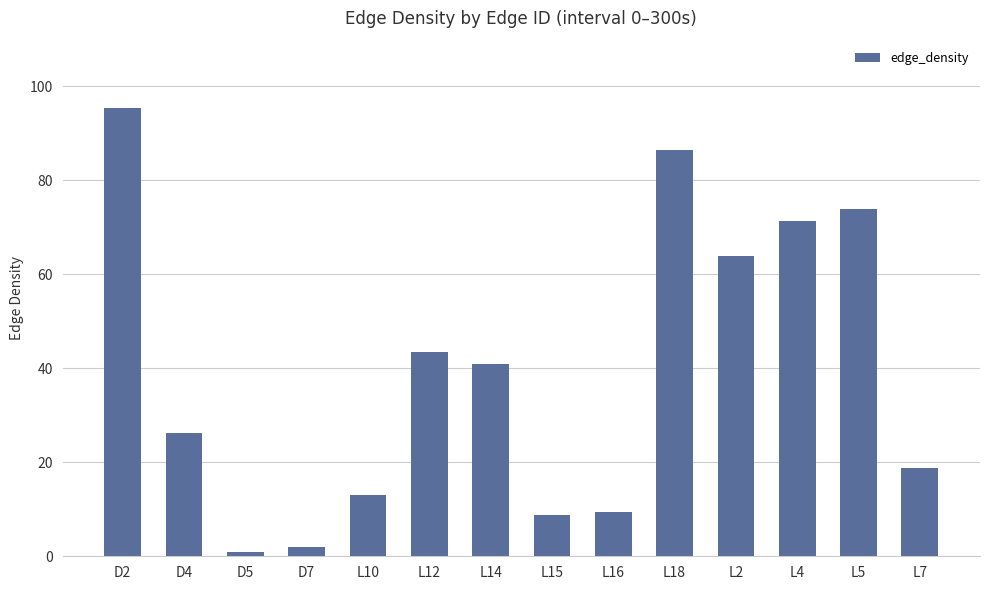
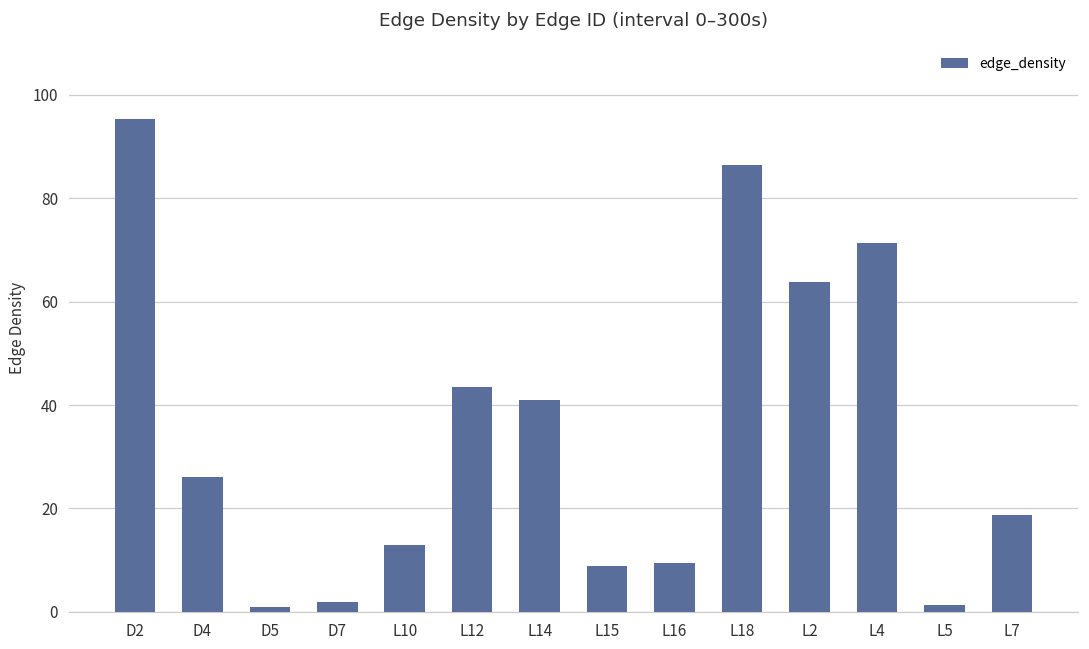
  {
    "D2": 95,
    "D4": 26,
    "D5": 1,
    "D7": 2,
    "L10": 13,
    "L12": 44,
    "L14": 41,
    "L15": 9,
    "L16": 9,
    "L18": 87,
    "L2": 64,
    "L4": 71,
-   "L5": 74,
+   "L5": 1,
    "L7": 19
  }
